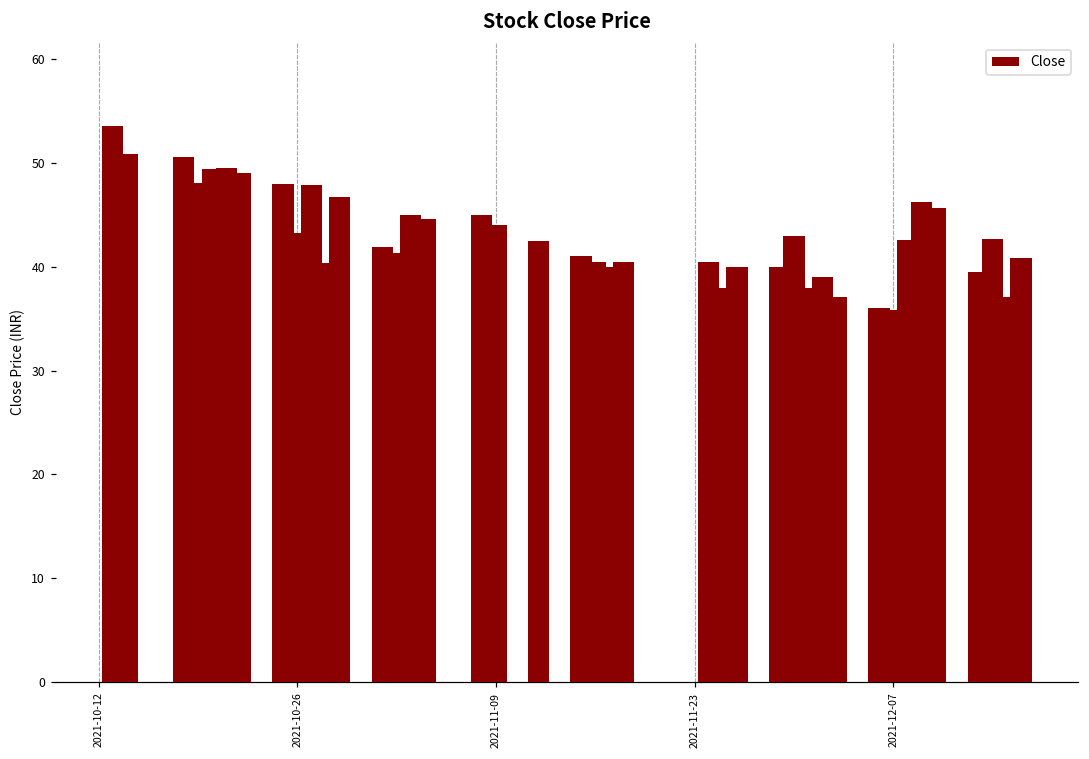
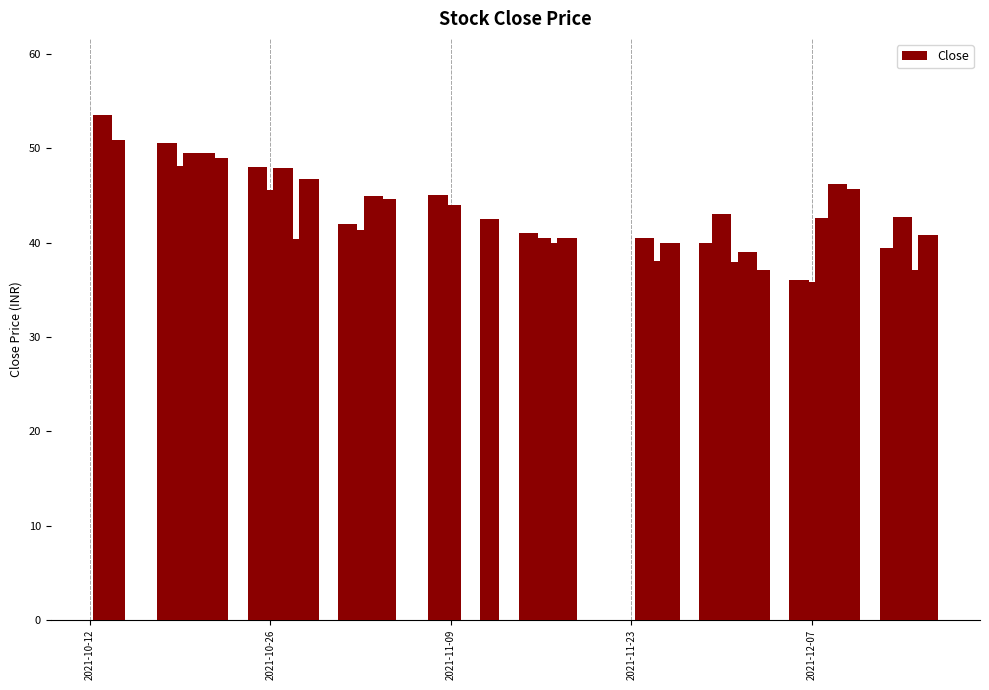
  {
-   "2021-10-26": 43,
+   "2021-10-26": 46,
    "2021-11-09": 44,
    "2021-12-07": 36
  }
